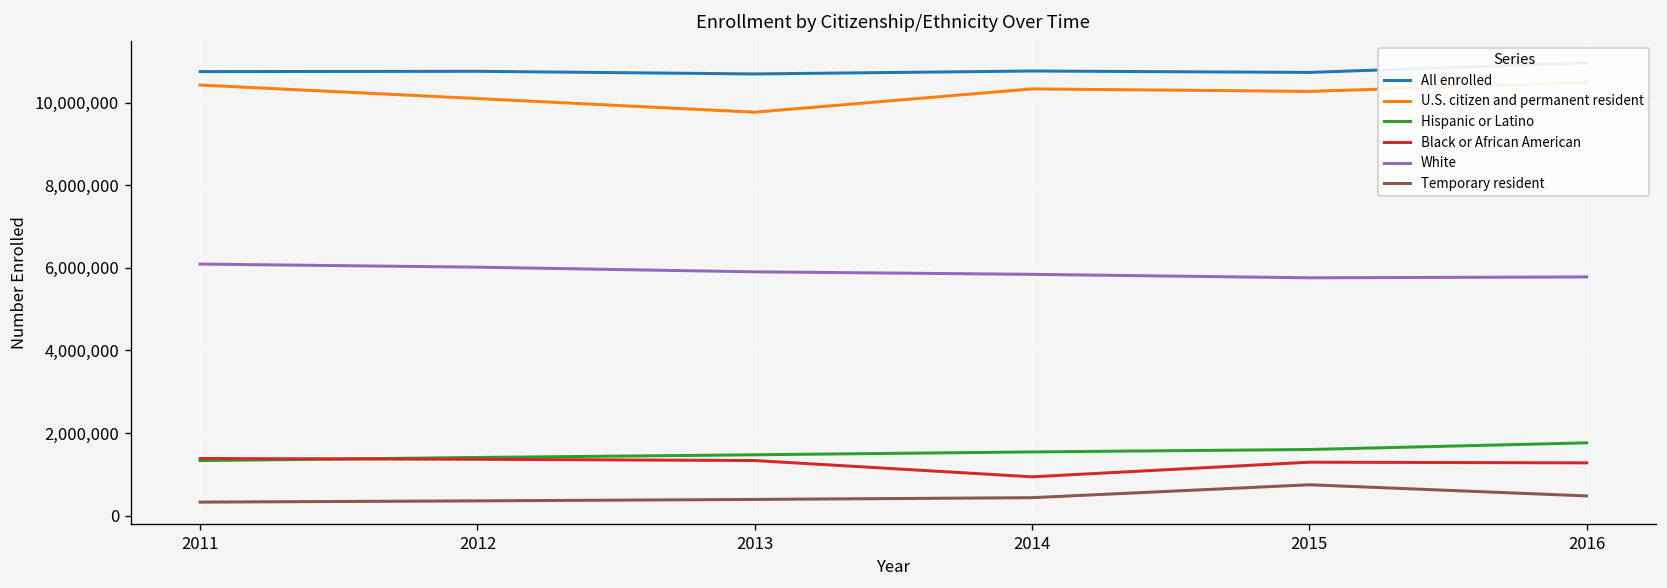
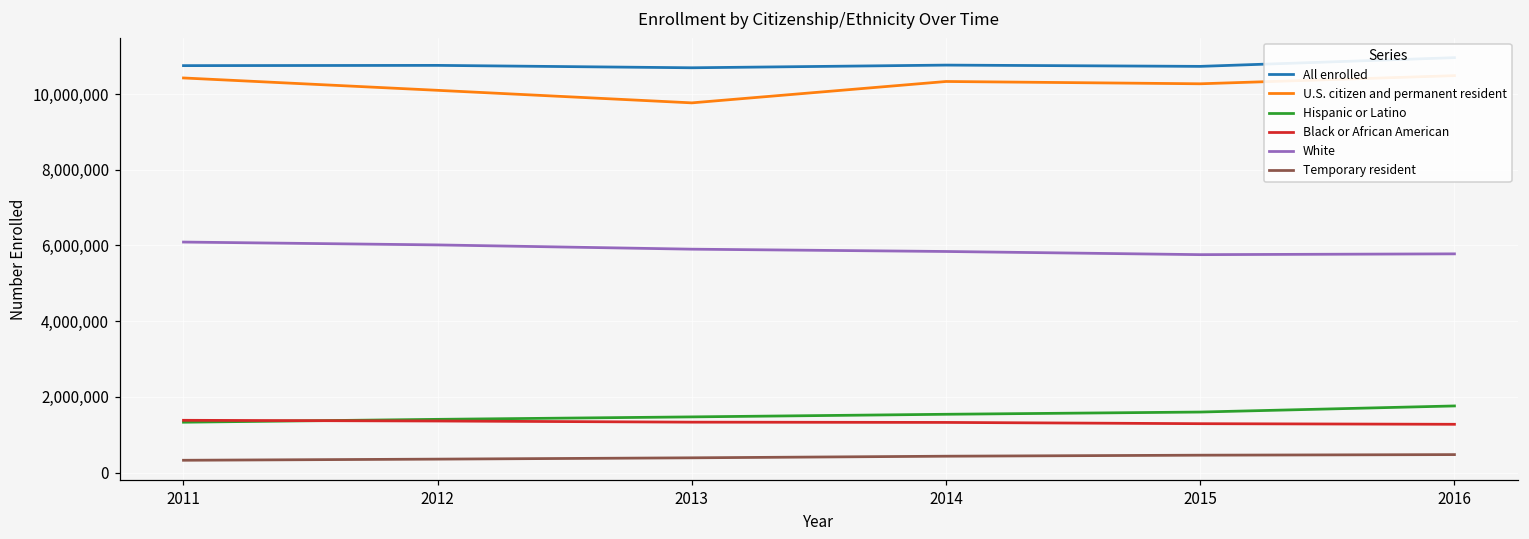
  {
    "All enrolled": {
      "2011": "10,800,000",
      "2012": "10,800,000",
      "2013": "10,700,000",
      "2014": "10,800,000",
      "2015": "10,700,000"
    },
    "U.S. citizen and permanent resident": {
      "2011": "10,400,000",
      "2012": "10,100,000",
      "2013": "9,800,000",
      "2014": "10,300,000",
      "2015": "10,300,000"
    },
    "Hispanic or Latino": {
      "2013": "1,500,000",
      "2014": "1,500,000",
      "2015": "1,600,000",
      "2016": "1,800,000"
    },
    "Black or African American": {
      "2013": "1,300,000",
-     "2014": "900,000",
+     "2014": "1,300,000",
      "2015": "1,300,000",
      "2016": "1,300,000"
    },
    "White": {
      "2011": "6,100,000",
      "2012": "6,000,000",
      "2013": "5,900,000",
      "2014": "5,800,000",
      "2015": "5,800,000",
      "2016": "5,800,000"
    },
    "Temporary resident": {
      "2011": "300,000",
      "2012": "400,000",
      "2013": "400,000",
      "2014": "400,000",
-     "2015": "700,000",
+     "2015": "500,000",
      "2016": "500,000"
    }
  }
